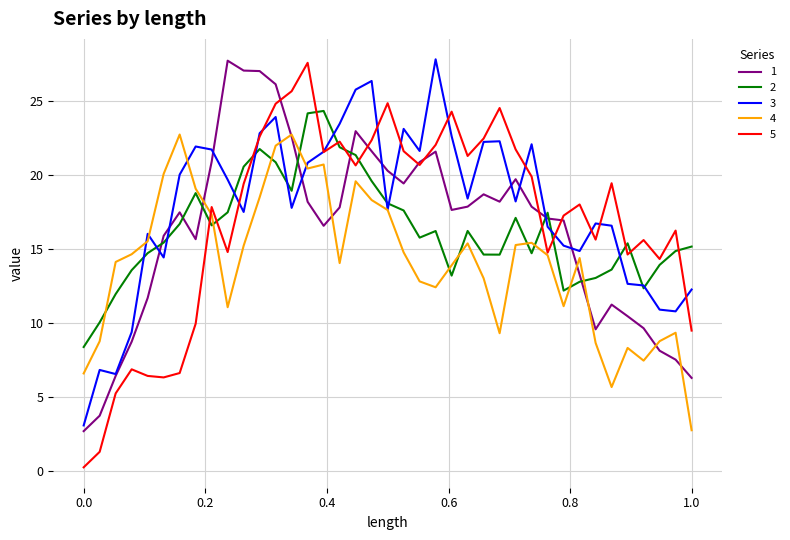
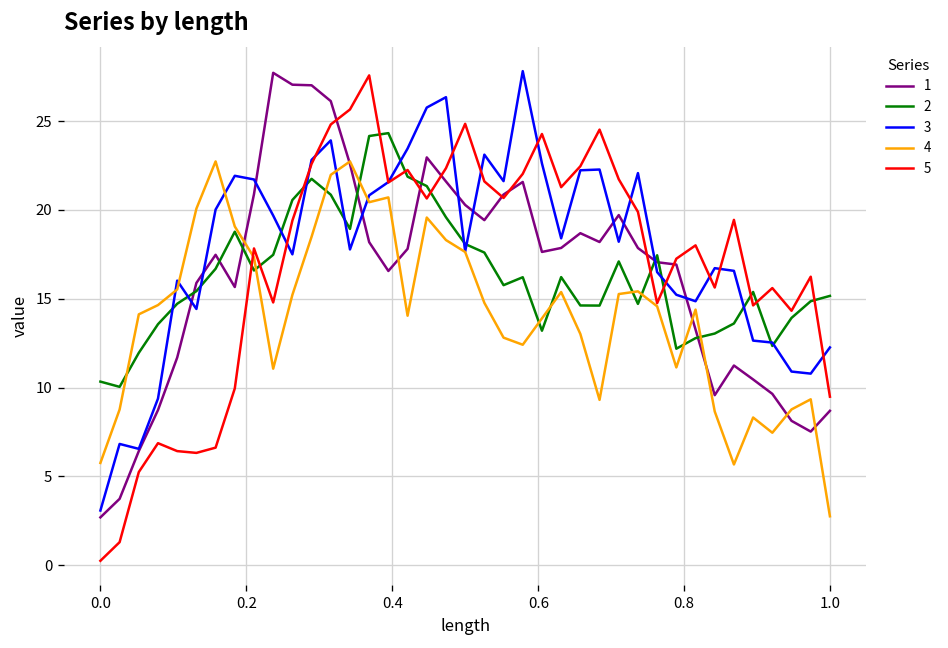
  {
    "1": {
      "0.0": 2.7,
-     "1.0": 6.3
+     "1.0": 8.7
    },
    "2": {
-     "0.0": 8.4,
+     "0.0": 10.3,
      "1.0": 15.2
    },
    "3": {
      "0.0": 3.1,
      "1.0": 12.3
    },
    "4": {
-     "0.0": 6.6,
+     "0.0": 5.8,
      "1.0": 2.8
    },
    "5": {
      "0.0": 0.3,
      "1.0": 9.5
    }
  }
